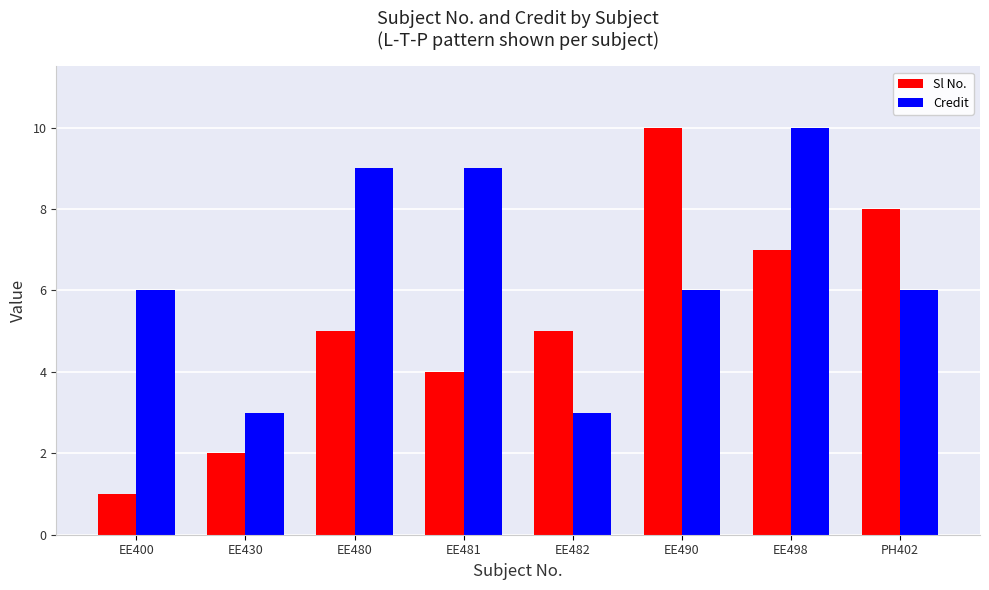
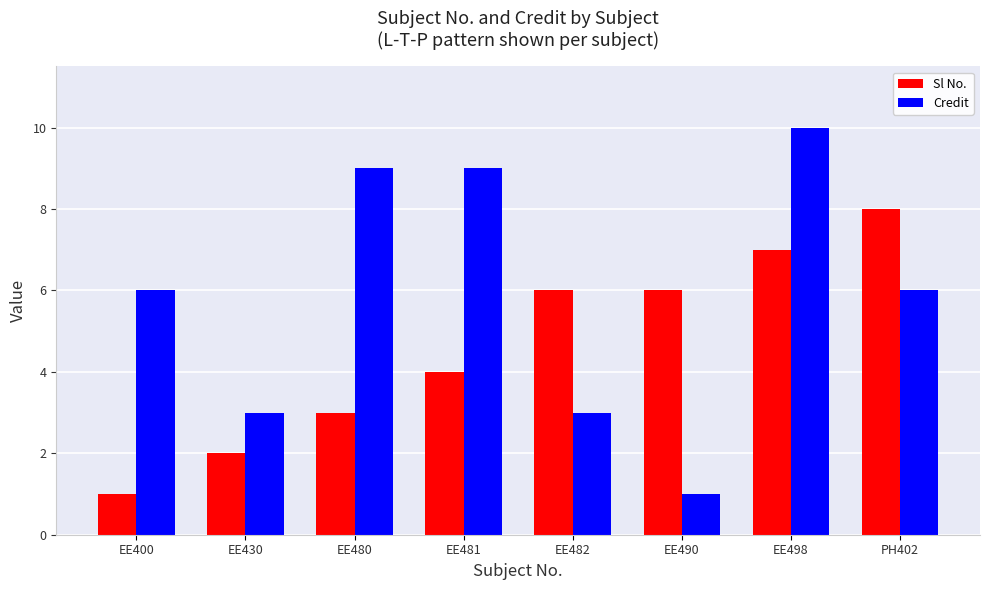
  {
    "Sl No.": {
      "EE400": 1,
      "EE430": 2,
-     "EE480": 5,
+     "EE480": 3,
      "EE481": 4,
-     "EE482": 5,
-     "EE490": 10,
+     "EE482": 6,
+     "EE490": 6,
      "EE498": 7,
      "PH402": 8
    },
    "Credit": {
      "EE400": 6,
      "EE430": 3,
      "EE480": 9,
      "EE481": 9,
      "EE482": 3,
-     "EE490": 6,
+     "EE490": 1,
      "EE498": 10,
      "PH402": 6
    }
  }
